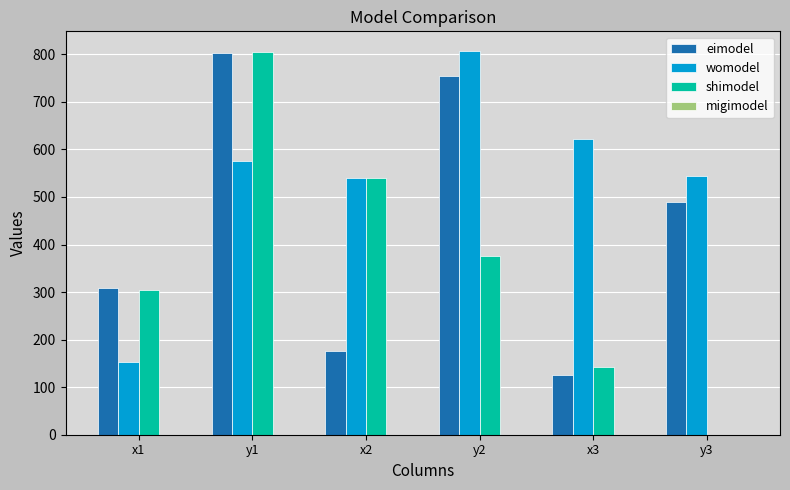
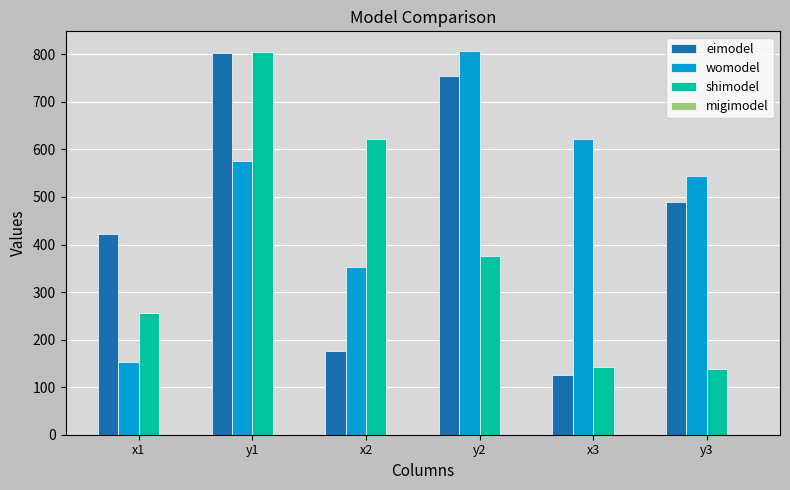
  {
    "eimodel": {
-     "x1": 310,
+     "x1": 420,
      "y1": 800,
      "x2": 180,
      "y2": 750,
      "x3": 130,
      "y3": 490
    },
    "womodel": {
      "x1": 150,
      "y1": 580,
-     "x2": 540,
+     "x2": 350,
      "y2": 810,
      "x3": 620,
      "y3": 540
    },
    "shimodel": {
-     "x1": 310,
+     "x1": 260,
      "y1": 810,
-     "x2": 540,
+     "x2": 620,
      "y2": 380,
      "x3": 140,
-     "y3": 0
+     "y3": 140
    },
    "migimodel": {
      "x1": 0,
      "y1": 0,
      "x2": 0,
      "y2": 0,
      "x3": 0,
      "y3": 0
    }
  }
